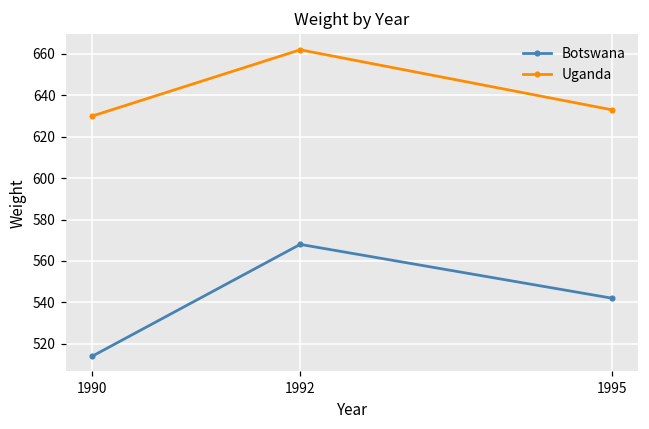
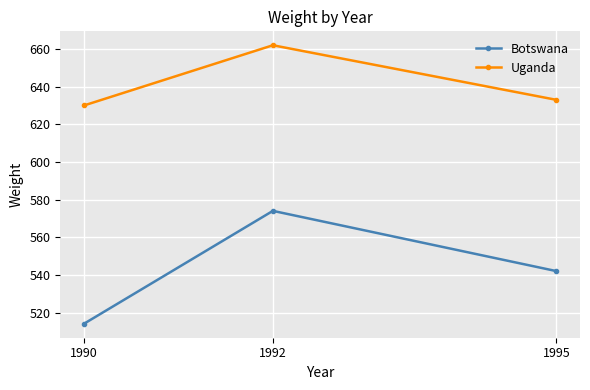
  {
    "Botswana": {
      "1990": 514,
-     "1992": 568,
+     "1992": 574,
      "1995": 542
    },
    "Uganda": {
      "1990": 630,
      "1992": 662,
      "1995": 633
    }
  }
